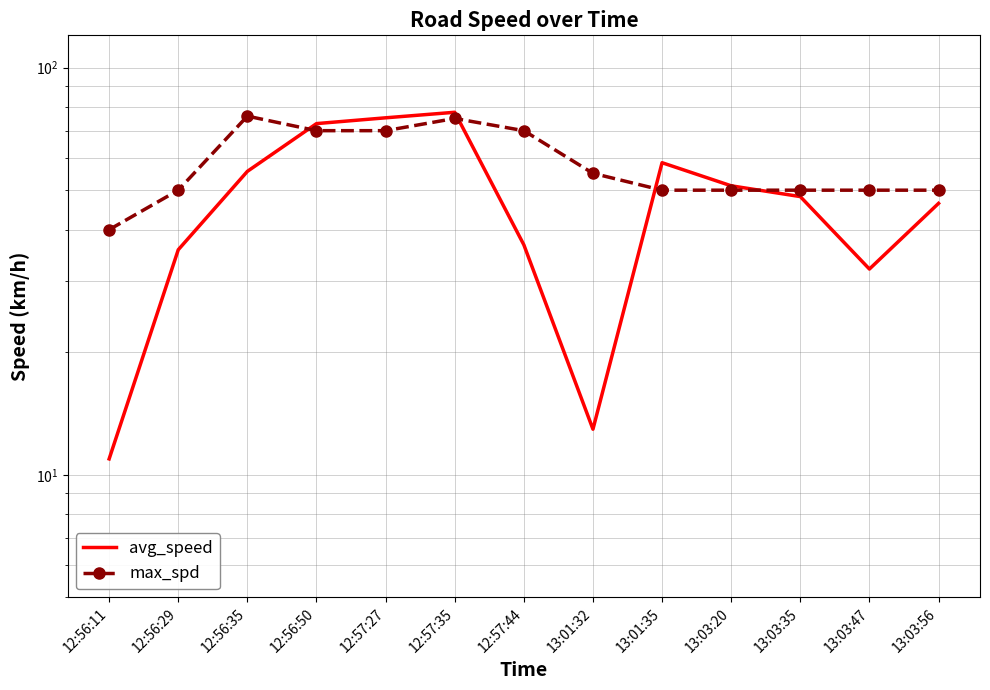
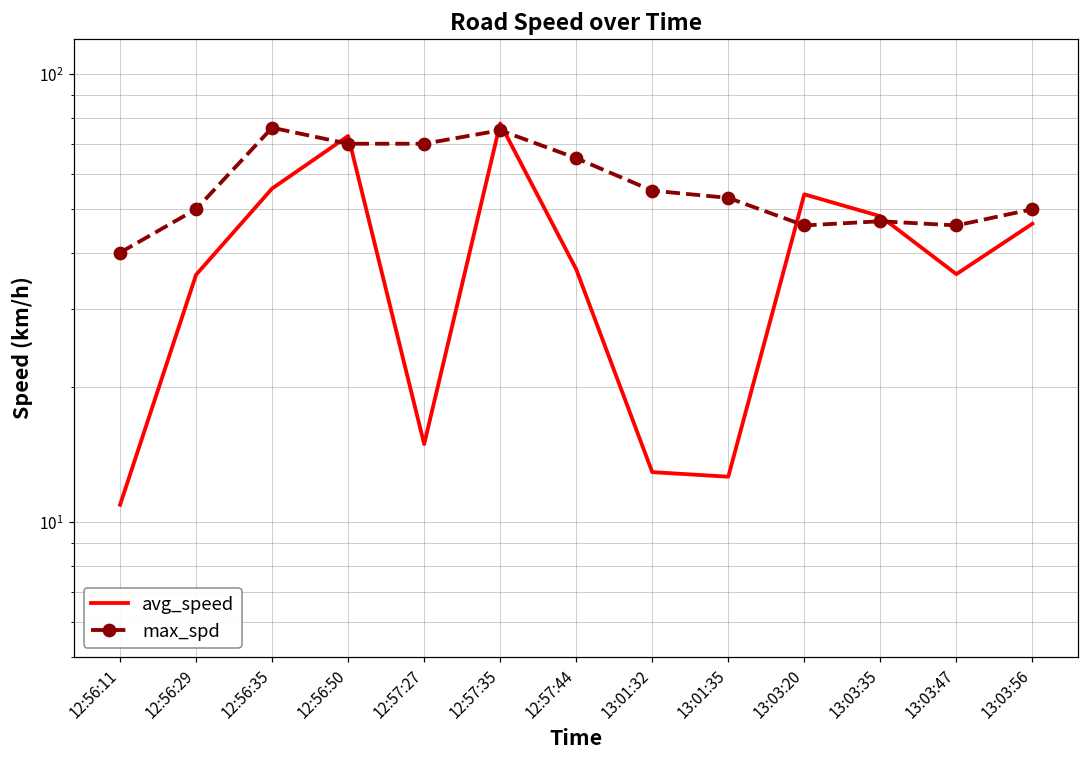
  {
    "avg_speed": {
      "12:56:11": 10.9,
      "12:56:29": 36,
      "12:56:35": 56,
      "12:56:50": 73,
-     "12:57:27": 75,
+     "12:57:27": 14.9,
      "12:57:35": 78,
      "12:57:44": 37,
      "13:01:32": 12.9,
-     "13:01:35": 58,
-     "13:03:20": 51,
+     "13:01:35": 12.6,
+     "13:03:20": 54,
      "13:03:35": 48,
-     "13:03:47": 32,
+     "13:03:47": 36,
      "13:03:56": 46
    },
    "max_spd": {
      "12:56:11": 40,
      "12:56:29": 50,
      "12:56:35": 76,
      "12:56:50": 70,
      "12:57:27": 70,
      "12:57:35": 75,
-     "12:57:44": 70,
+     "12:57:44": 65,
      "13:01:32": 55,
-     "13:01:35": 50,
-     "13:03:20": 50,
-     "13:03:35": 50,
-     "13:03:47": 50,
+     "13:01:35": 53,
+     "13:03:20": 46,
+     "13:03:35": 47,
+     "13:03:47": 46,
      "13:03:56": 50
    }
  }
